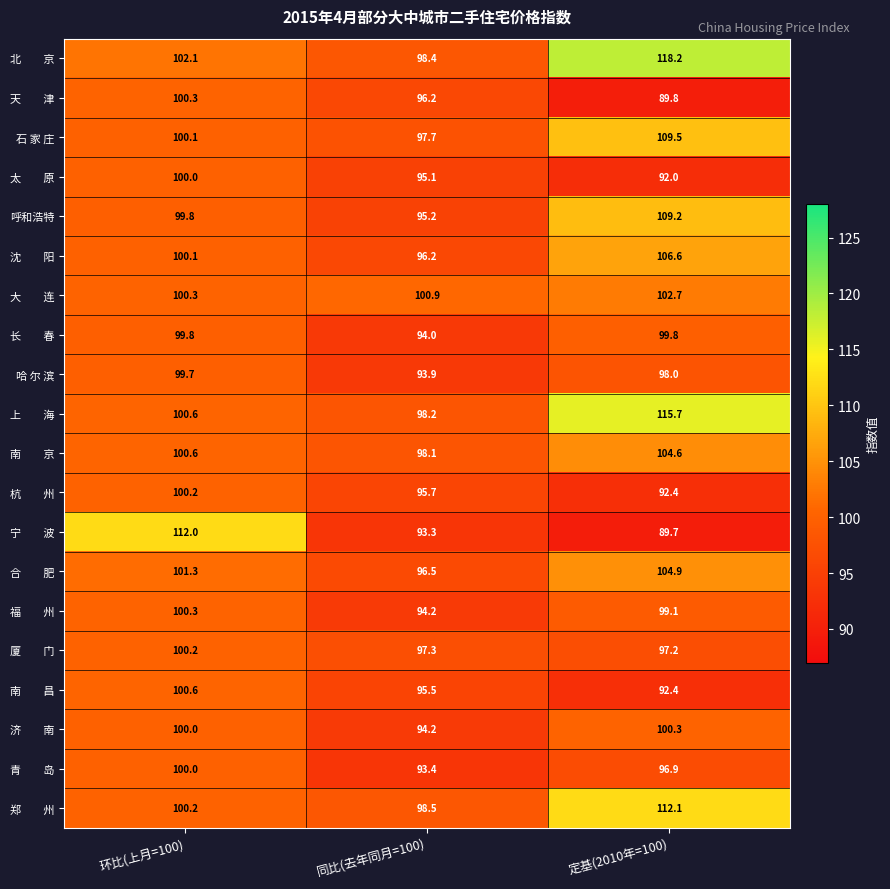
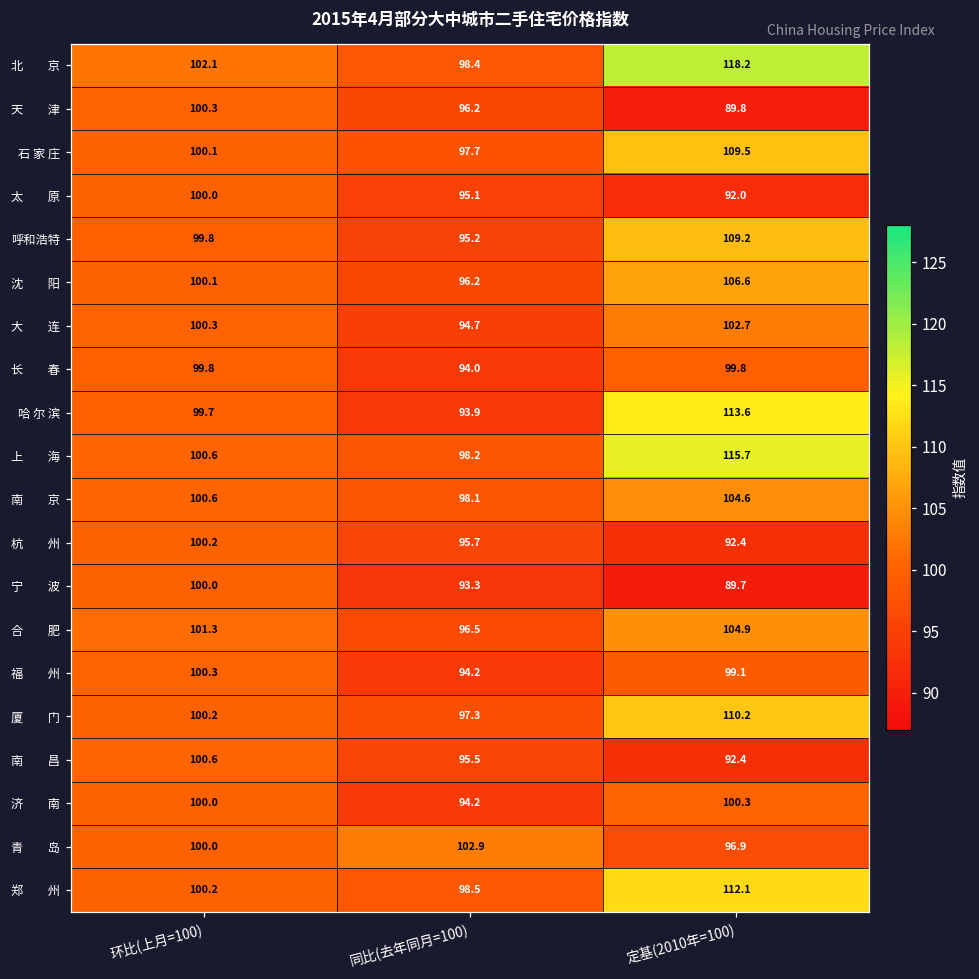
  {
    "北 京": {
      "环比(上月=100)": 102.1,
      "同比(去年同月=100)": 98.4,
      "定基(2010年=100)": 118.2
    },
    "天 津": {
      "环比(上月=100)": 100.3,
      "同比(去年同月=100)": 96.2,
      "定基(2010年=100)": 89.8
    },
    "石 家 庄": {
      "环比(上月=100)": 100.1,
      "同比(去年同月=100)": 97.7,
      "定基(2010年=100)": 109.5
    },
    "太 原": {
      "环比(上月=100)": 100.0,
      "同比(去年同月=100)": 95.1,
      "定基(2010年=100)": 92.0
    },
    "呼和浩特": {
      "环比(上月=100)": 99.8,
      "同比(去年同月=100)": 95.2,
      "定基(2010年=100)": 109.2
    },
    "沈 阳": {
      "环比(上月=100)": 100.1,
      "同比(去年同月=100)": 96.2,
      "定基(2010年=100)": 106.6
    },
    "大 连": {
      "环比(上月=100)": 100.3,
-     "同比(去年同月=100)": 100.9,
+     "同比(去年同月=100)": 94.7,
      "定基(2010年=100)": 102.7
    },
    "长 春": {
      "环比(上月=100)": 99.8,
      "同比(去年同月=100)": 94.0,
      "定基(2010年=100)": 99.8
    },
    "哈 尔 滨": {
      "环比(上月=100)": 99.7,
      "同比(去年同月=100)": 93.9,
-     "定基(2010年=100)": 98.0
+     "定基(2010年=100)": 113.6
    },
    "上 海": {
      "环比(上月=100)": 100.6,
      "同比(去年同月=100)": 98.2,
      "定基(2010年=100)": 115.7
    },
    "南 京": {
      "环比(上月=100)": 100.6,
      "同比(去年同月=100)": 98.1,
      "定基(2010年=100)": 104.6
    },
    "杭 州": {
      "环比(上月=100)": 100.2,
      "同比(去年同月=100)": 95.7,
      "定基(2010年=100)": 92.4
    },
    "宁 波": {
-     "环比(上月=100)": 112.0,
+     "环比(上月=100)": 100.0,
      "同比(去年同月=100)": 93.3,
      "定基(2010年=100)": 89.7
    },
    "合 肥": {
      "环比(上月=100)": 101.3,
      "同比(去年同月=100)": 96.5,
      "定基(2010年=100)": 104.9
    },
    "福 州": {
      "环比(上月=100)": 100.3,
      "同比(去年同月=100)": 94.2,
      "定基(2010年=100)": 99.1
    },
    "厦 门": {
      "环比(上月=100)": 100.2,
      "同比(去年同月=100)": 97.3,
-     "定基(2010年=100)": 97.2
+     "定基(2010年=100)": 110.2
    },
    "南 昌": {
      "环比(上月=100)": 100.6,
      "同比(去年同月=100)": 95.5,
      "定基(2010年=100)": 92.4
    },
    "济 南": {
      "环比(上月=100)": 100.0,
      "同比(去年同月=100)": 94.2,
      "定基(2010年=100)": 100.3
    },
    "青 岛": {
      "环比(上月=100)": 100.0,
-     "同比(去年同月=100)": 93.4,
+     "同比(去年同月=100)": 102.9,
      "定基(2010年=100)": 96.9
    },
    "郑 州": {
      "环比(上月=100)": 100.2,
      "同比(去年同月=100)": 98.5,
      "定基(2010年=100)": 112.1
    }
  }
